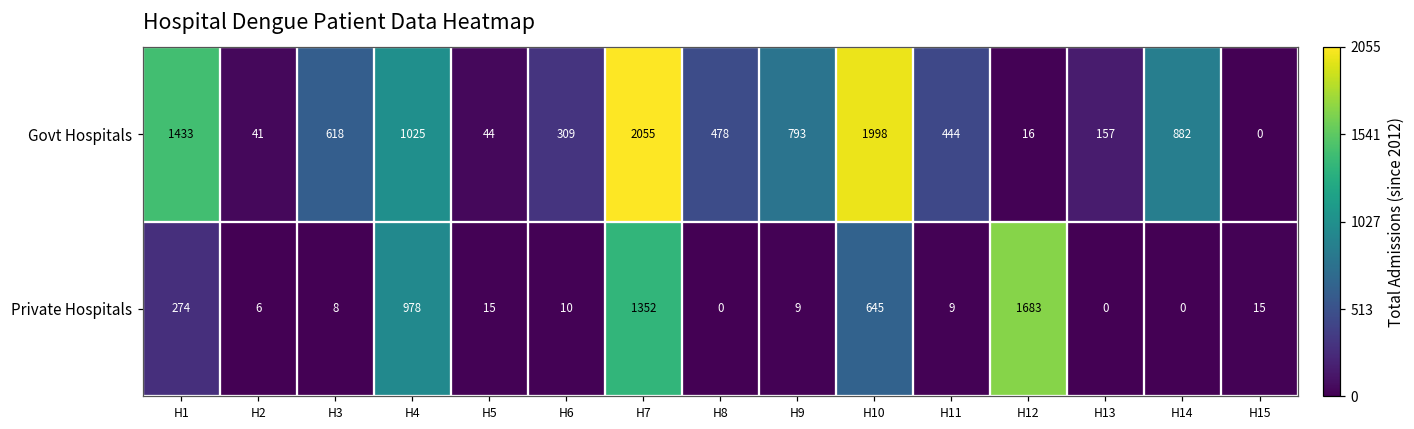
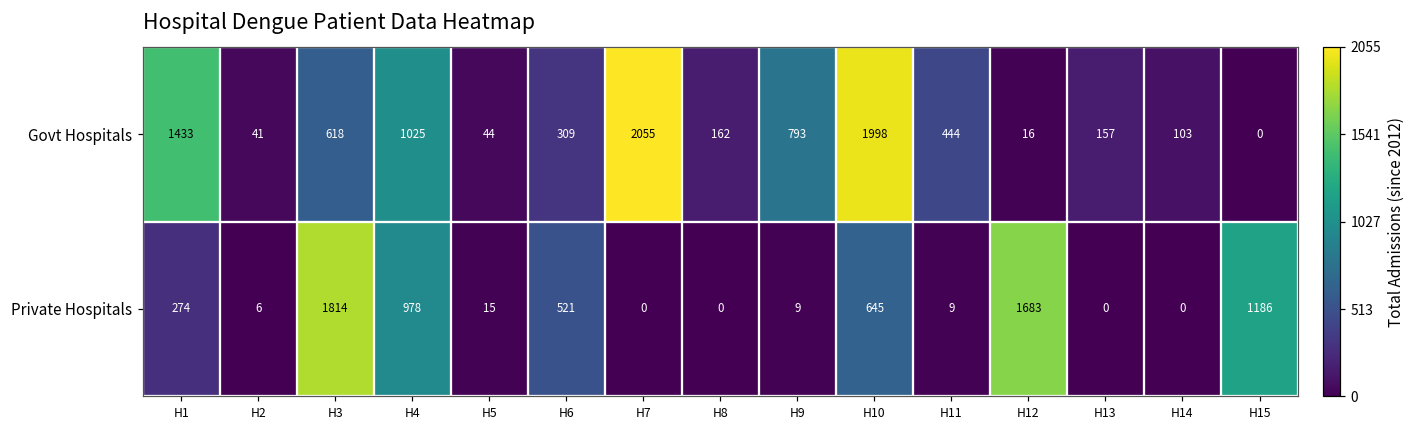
  {
    "Govt Hospitals": {
      "H1": 1433,
      "H2": 41,
      "H3": 618,
      "H4": 1025,
      "H5": 44,
      "H6": 309,
      "H7": 2055,
-     "H8": 478,
+     "H8": 162,
      "H9": 793,
      "H10": 1998,
      "H11": 444,
      "H12": 16,
      "H13": 157,
-     "H14": 882,
+     "H14": 103,
      "H15": 0
    },
    "Private Hospitals": {
      "H1": 274,
      "H2": 6,
-     "H3": 8,
+     "H3": 1814,
      "H4": 978,
      "H5": 15,
-     "H6": 10,
-     "H7": 1352,
+     "H6": 521,
+     "H7": 0,
      "H8": 0,
      "H9": 9,
      "H10": 645,
      "H11": 9,
      "H12": 1683,
      "H13": 0,
      "H14": 0,
-     "H15": 15
+     "H15": 1186
    }
  }
